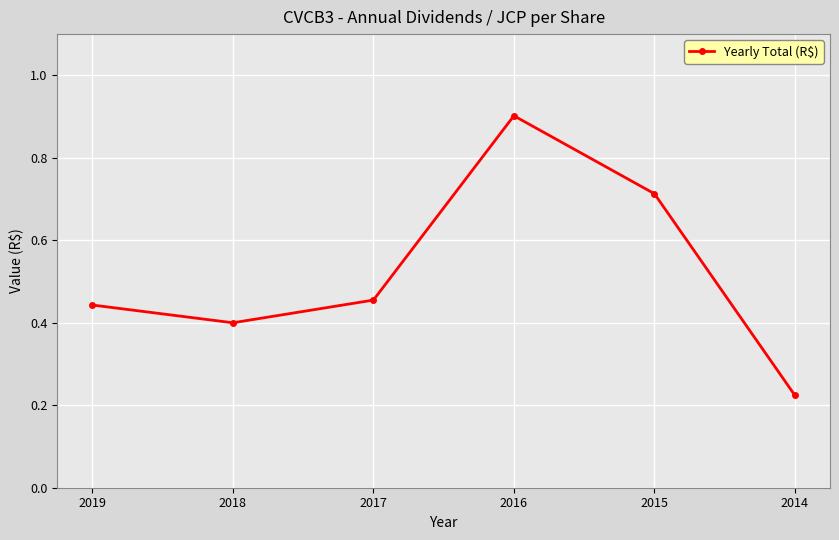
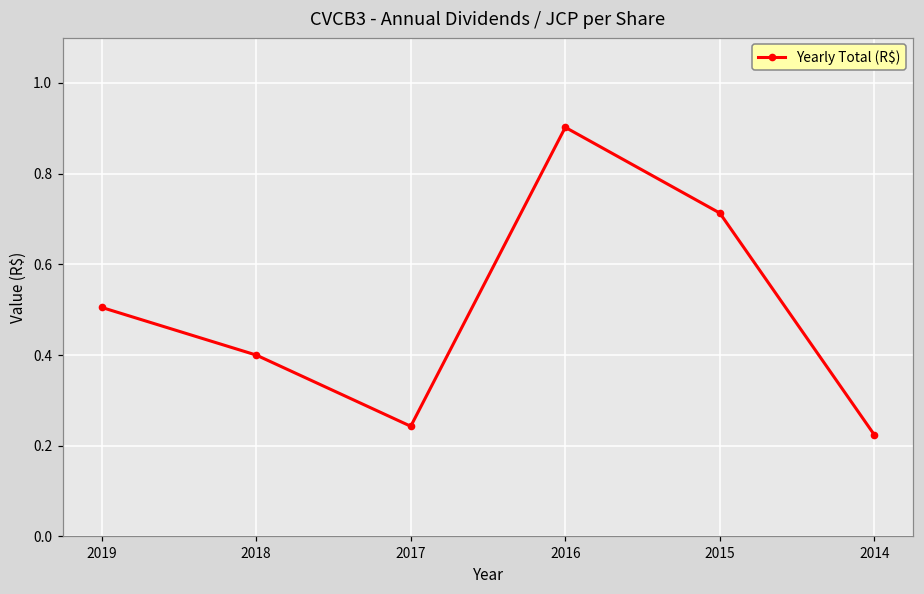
  {
-   "2019": 0.44,
+   "2019": 0.51,
    "2018": 0.40,
-   "2017": 0.46,
+   "2017": 0.24,
    "2016": 0.90,
    "2015": 0.71,
    "2014": 0.22
  }
